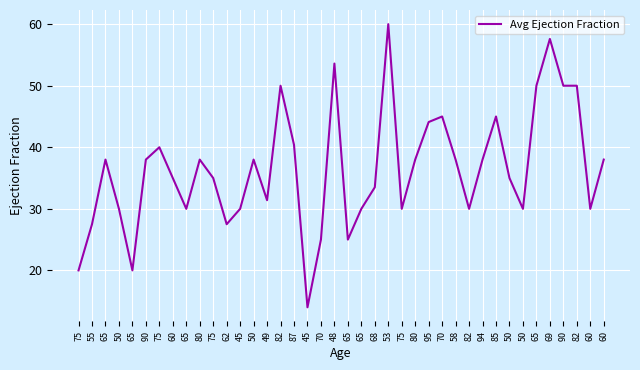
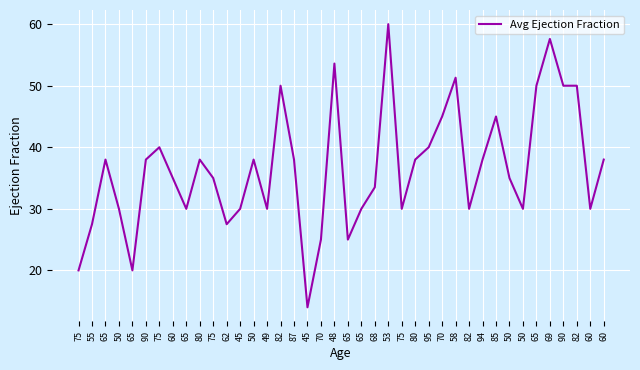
  {
    "55": 28,
    "62": 28,
-   "49": 31,
-   "87": 40,
+   "49": 30,
+   "87": 38,
    "48": 54,
    "68": 34,
    "53": 60,
-   "95": 44,
-   "58": 38,
+   "95": 40,
+   "58": 51,
    "94": 38,
    "85": 45,
    "69": 58
  }
